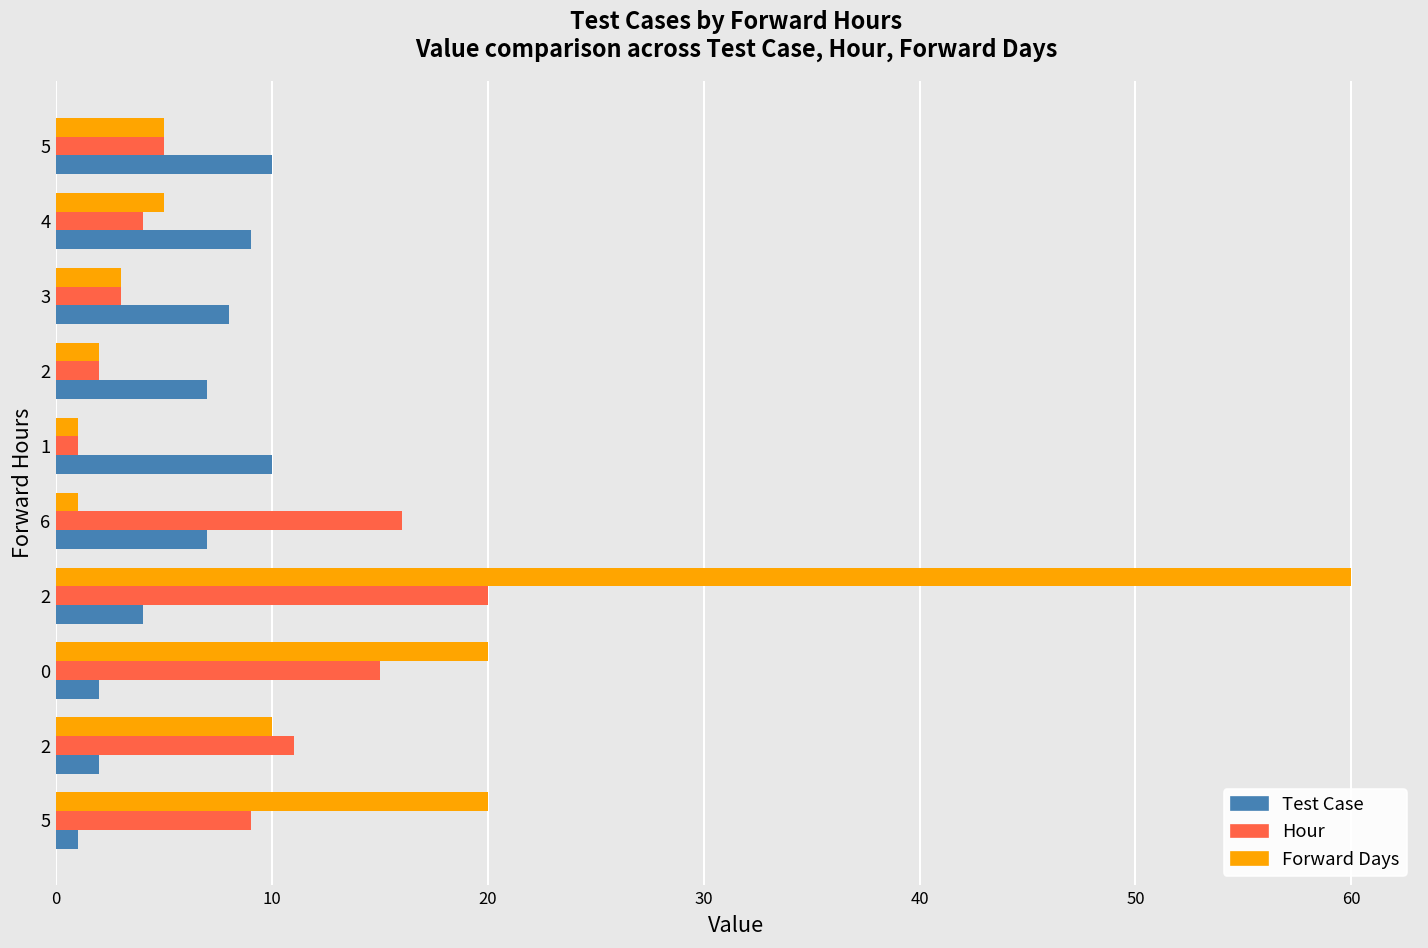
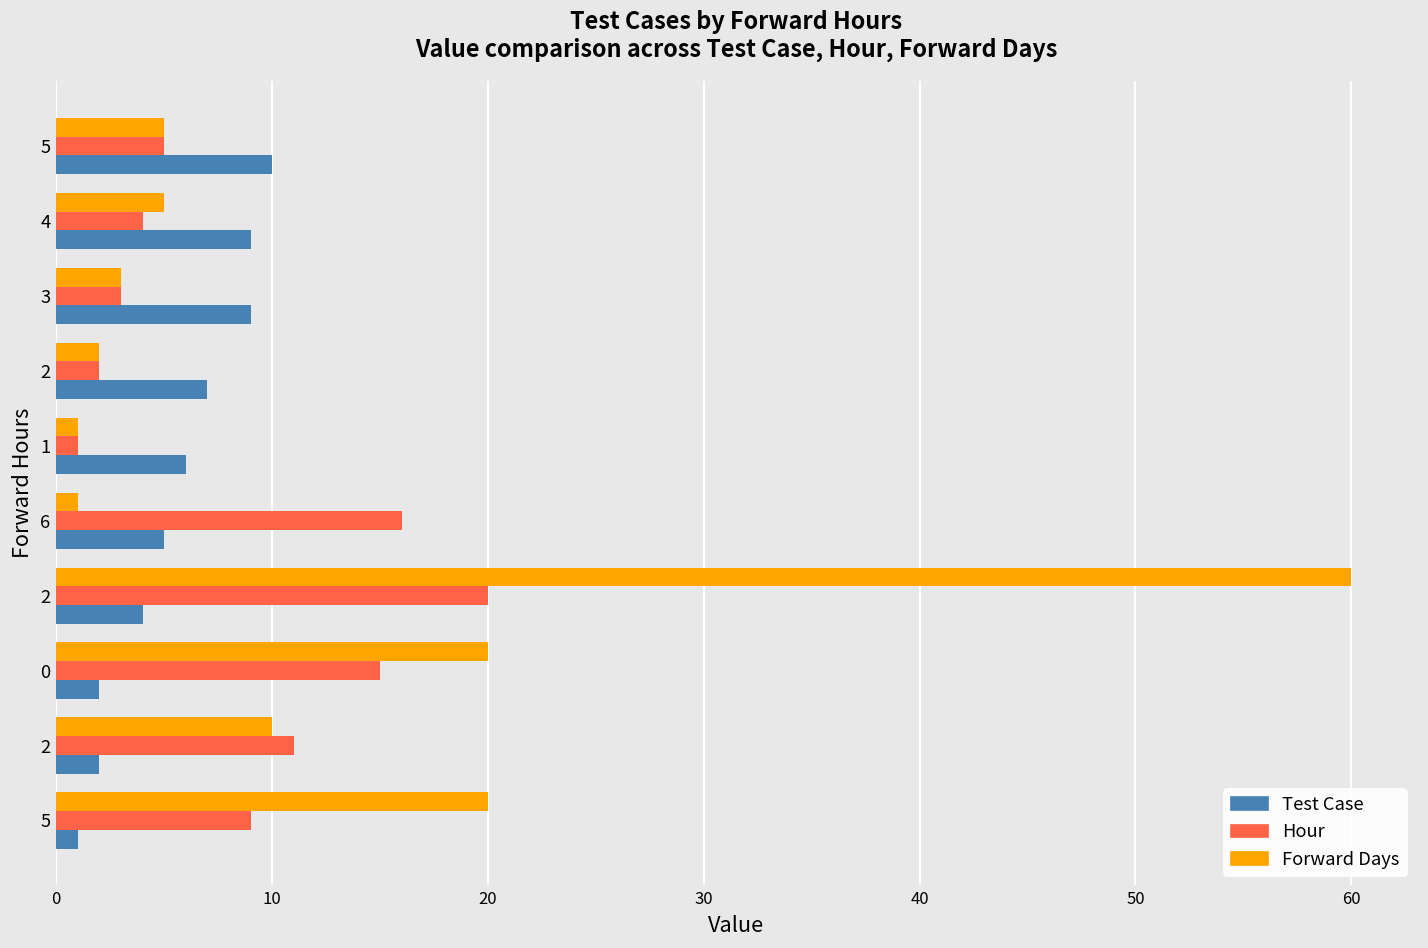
  {
    "Test Case": {
      "4": 9,
-     "3": 8,
-     "1": 10,
-     "6": 7,
+     "3": 9,
+     "1": 6,
+     "6": 5,
      "0": 2
    },
    "Hour": {
      "4": 4,
      "3": 3,
      "1": 1,
      "6": 16,
      "0": 15
    },
    "Forward Days": {
      "4": 5,
      "3": 3,
      "1": 1,
      "6": 1,
      "0": 20
    }
  }
